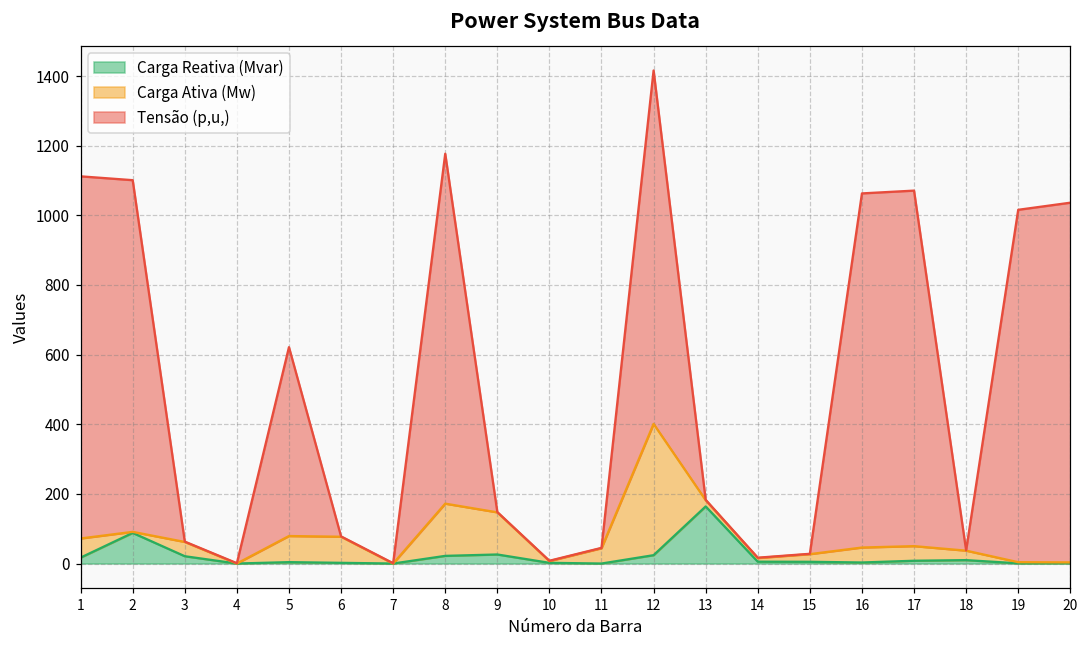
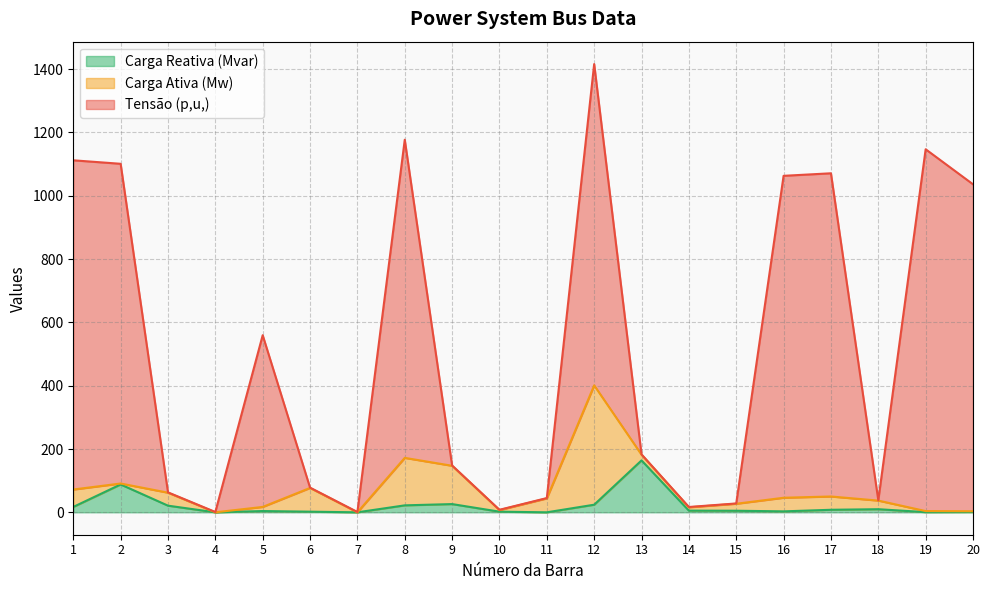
  {
    "Carga Reativa (Mvar)": {
      "1": 20,
      "3": 20,
      "5": 0,
      "6": 0,
      "8": 20,
      "9": 30,
      "11": 0,
      "12": 20,
      "13": 160,
      "14": 10,
      "15": 10,
      "16": 0,
      "17": 10,
      "18": 10
    },
    "Carga Ativa (Mw)": {
      "1": 60,
-     "5": 80,
+     "5": 10,
      "8": 150,
      "12": 380,
      "16": 40,
      "17": 40
    },
    "Tensão (p,u,)": {
      "1": 1040,
      "2": 1010,
      "5": 540,
      "8": 1010,
      "12": 1020,
      "16": 1020,
      "17": 1020,
-     "19": 1010,
+     "19": 1140,
      "20": 1030
    }
  }
